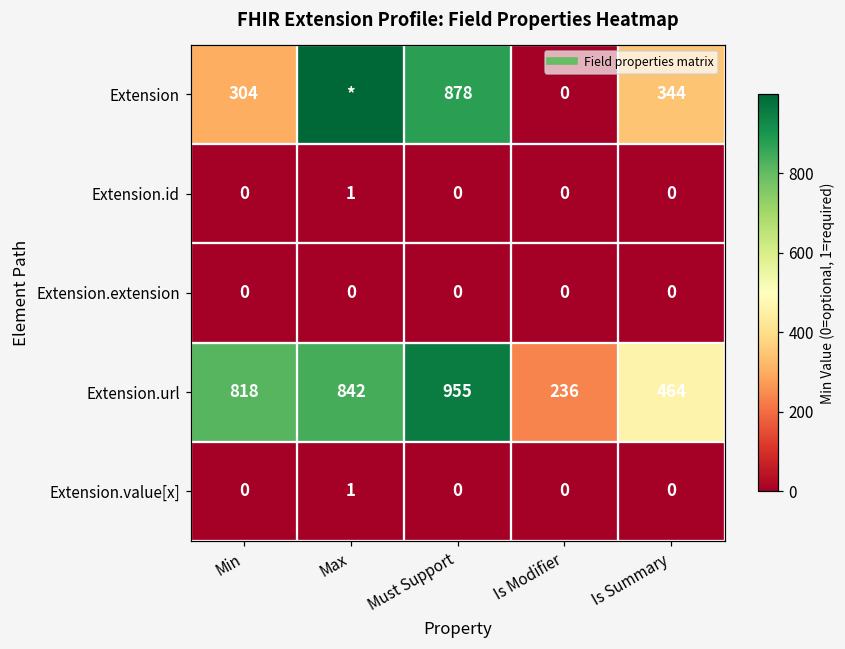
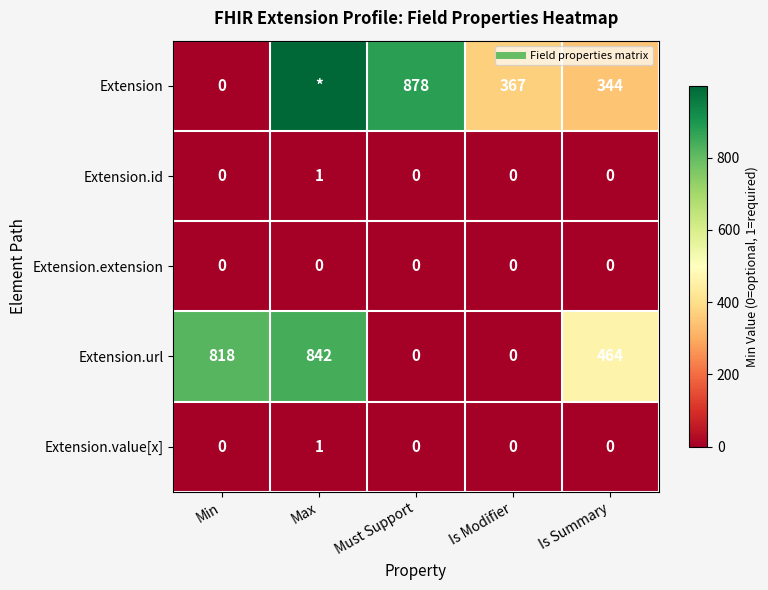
  {
    "Extension": {
-     "Min": 304,
+     "Min": 0,
      "Must Support": 878,
-     "Is Modifier": 0,
+     "Is Modifier": 367,
      "Is Summary": 344
    },
    "Extension.id": {
      "Min": 0,
      "Max": 1,
      "Must Support": 0,
      "Is Modifier": 0,
      "Is Summary": 0
    },
    "Extension.extension": {
      "Min": 0,
      "Max": 0,
      "Must Support": 0,
      "Is Modifier": 0,
      "Is Summary": 0
    },
    "Extension.url": {
      "Min": 818,
      "Max": 842,
-     "Must Support": 955,
-     "Is Modifier": 236,
+     "Must Support": 0,
+     "Is Modifier": 0,
      "Is Summary": 464
    },
    "Extension.value[x]": {
      "Min": 0,
      "Max": 1,
      "Must Support": 0,
      "Is Modifier": 0,
      "Is Summary": 0
    }
  }
